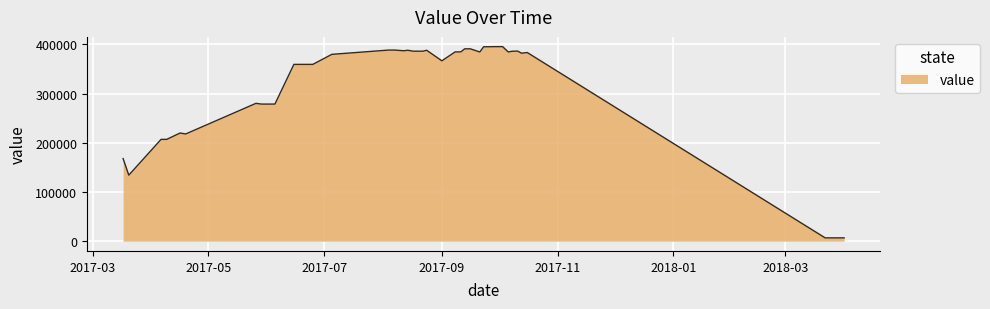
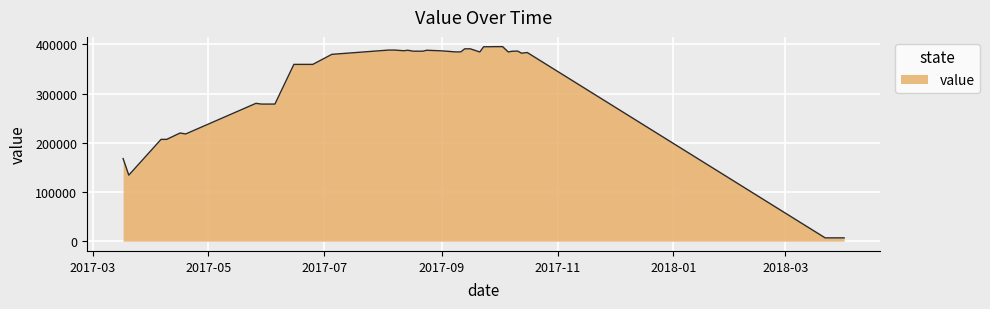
  {
-   "2017-09": 370000
+   "2017-09": 390000
  }
